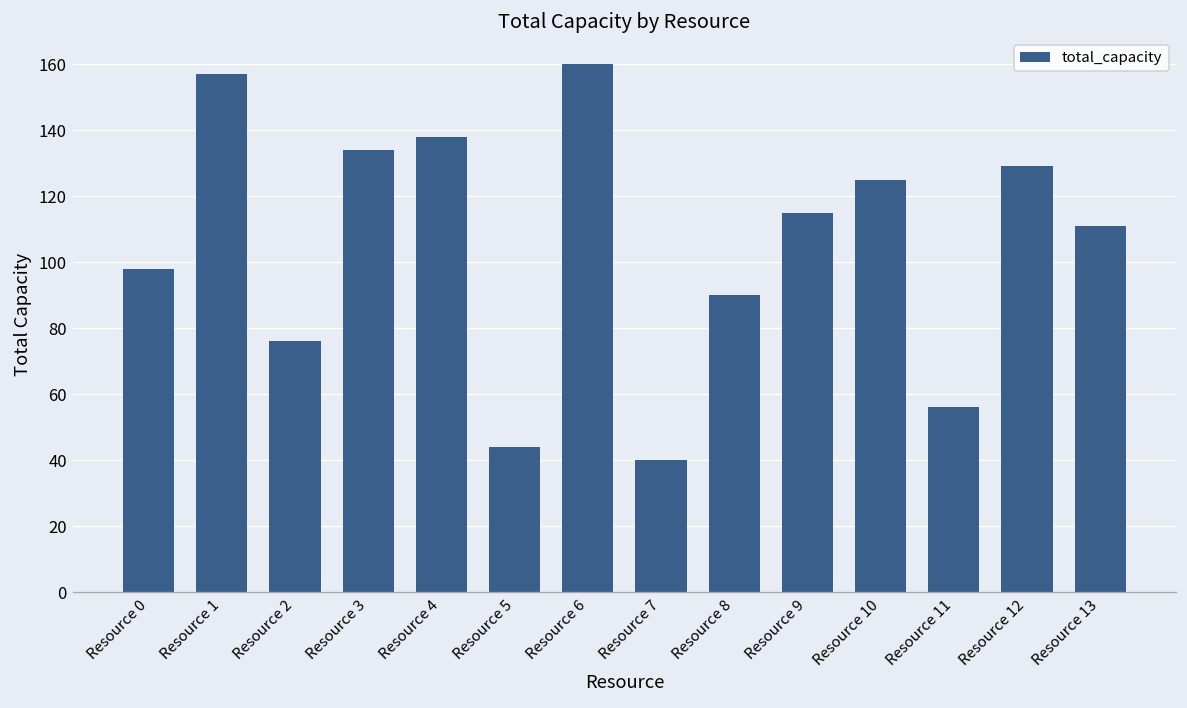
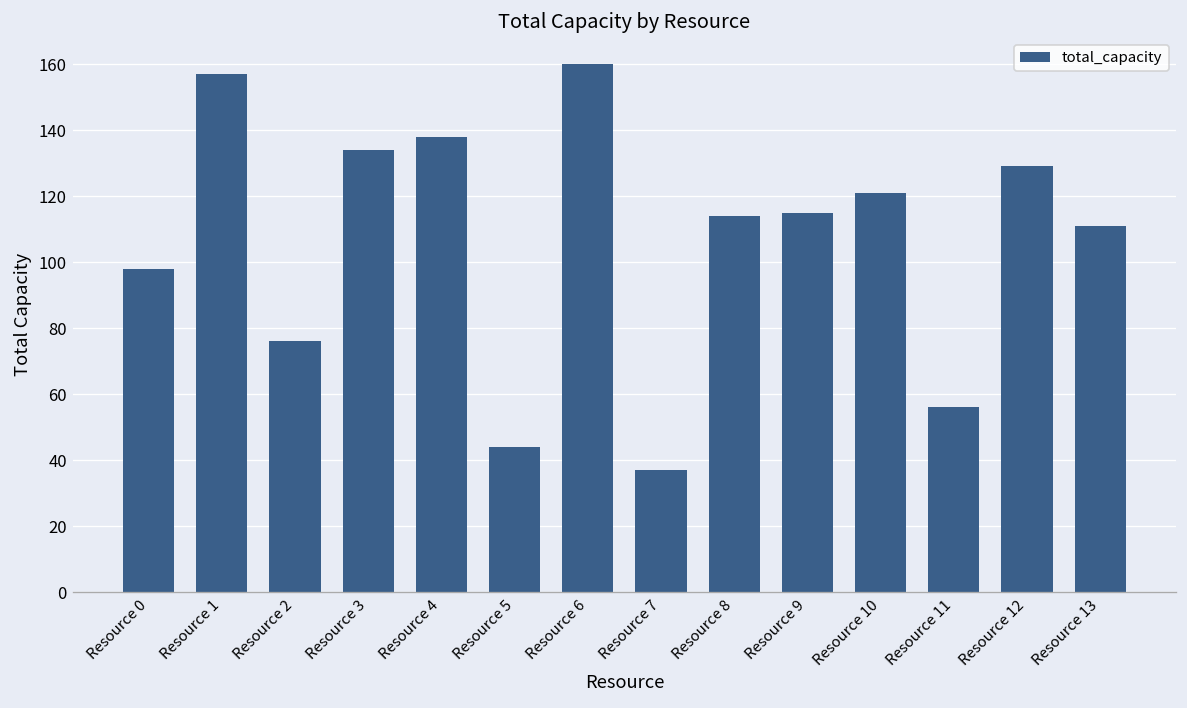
  {
    "Resource 0": 98,
    "Resource 1": 157,
    "Resource 2": 76,
    "Resource 3": 134,
    "Resource 4": 138,
    "Resource 5": 44,
    "Resource 6": 160,
-   "Resource 7": 40,
-   "Resource 8": 90,
+   "Resource 7": 37,
+   "Resource 8": 114,
    "Resource 9": 115,
-   "Resource 10": 125,
+   "Resource 10": 121,
    "Resource 11": 56,
    "Resource 12": 129,
    "Resource 13": 111
  }
